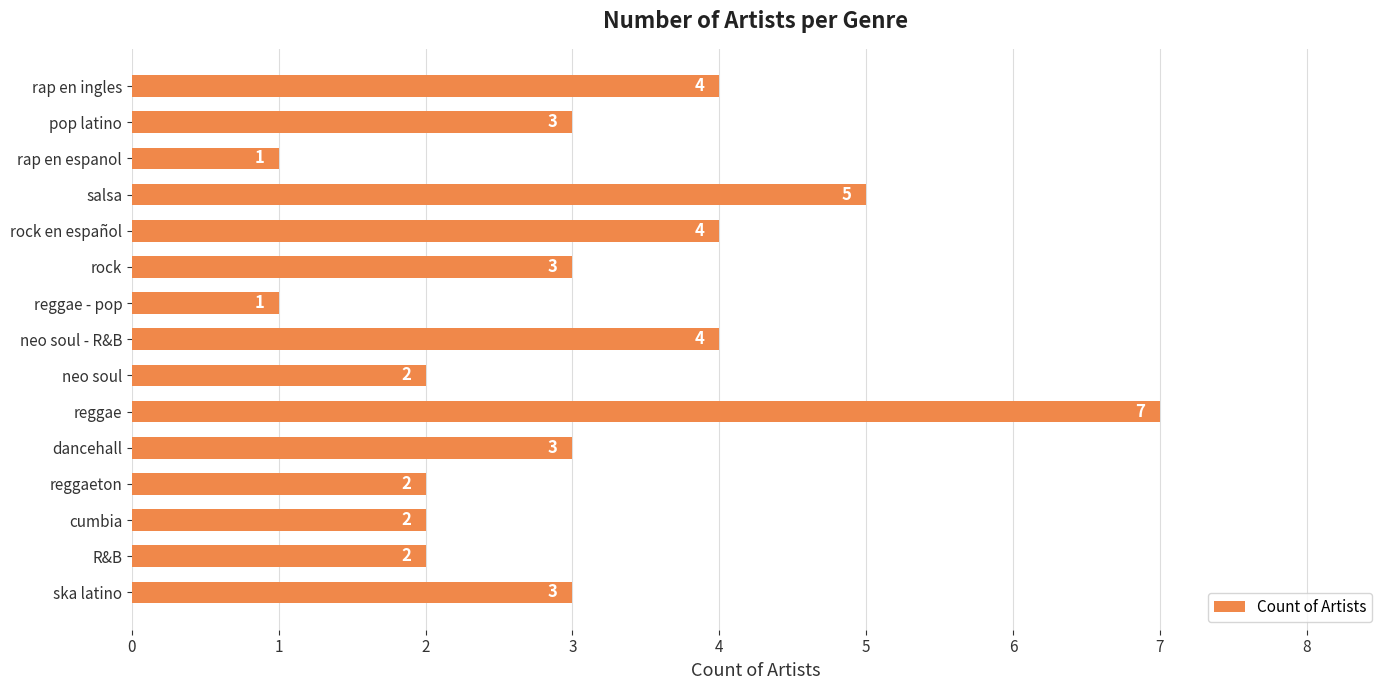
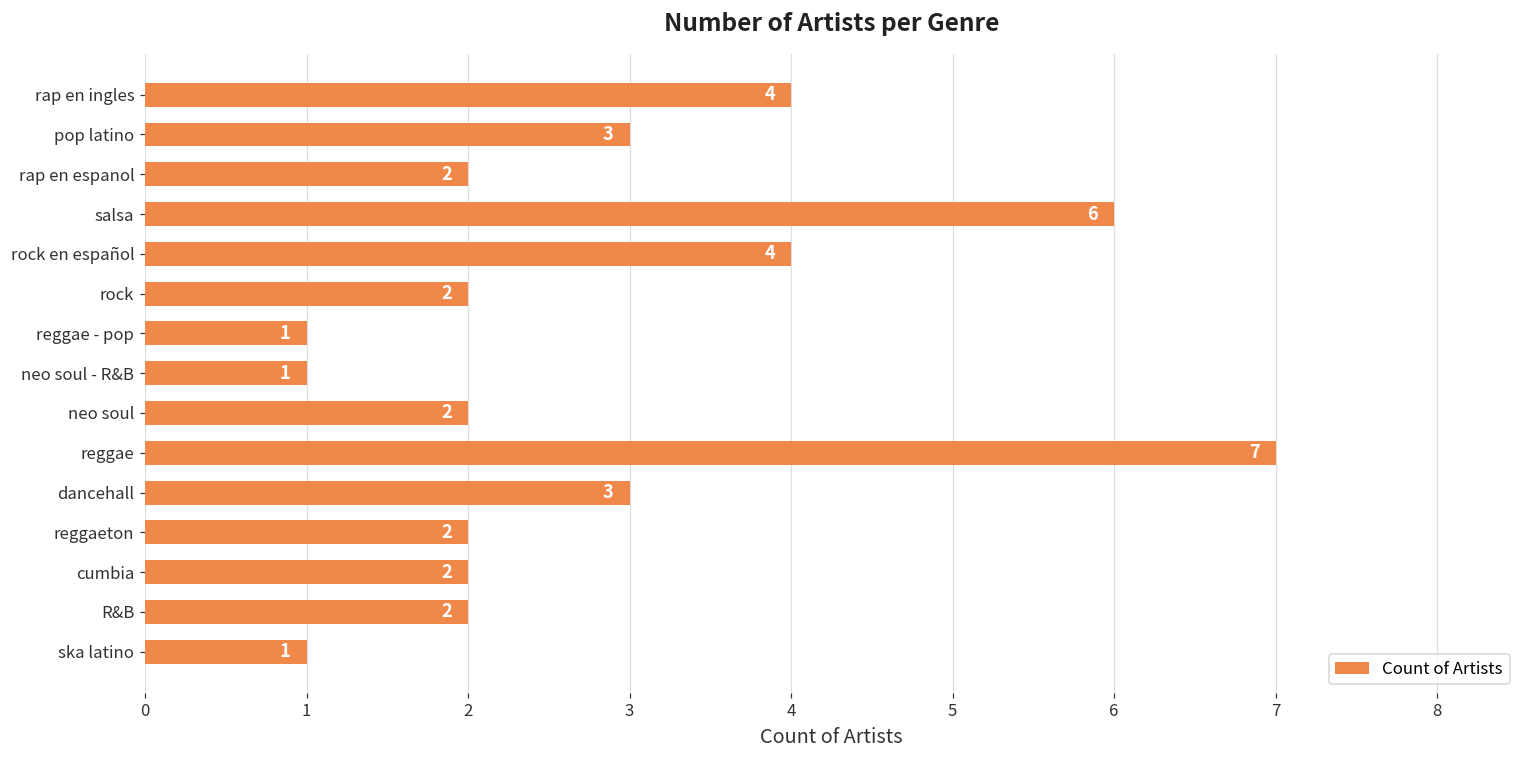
  {
    "rap en ingles": 4,
    "pop latino": 3,
-   "rap en espanol": 1,
-   "salsa": 5,
+   "rap en espanol": 2,
+   "salsa": 6,
    "rock en español": 4,
-   "rock": 3,
+   "rock": 2,
    "reggae - pop": 1,
-   "neo soul - R&B": 4,
+   "neo soul - R&B": 1,
    "neo soul": 2,
    "reggae": 7,
    "dancehall": 3,
    "reggaeton": 2,
    "cumbia": 2,
    "R&B": 2,
-   "ska latino": 3
+   "ska latino": 1
  }
